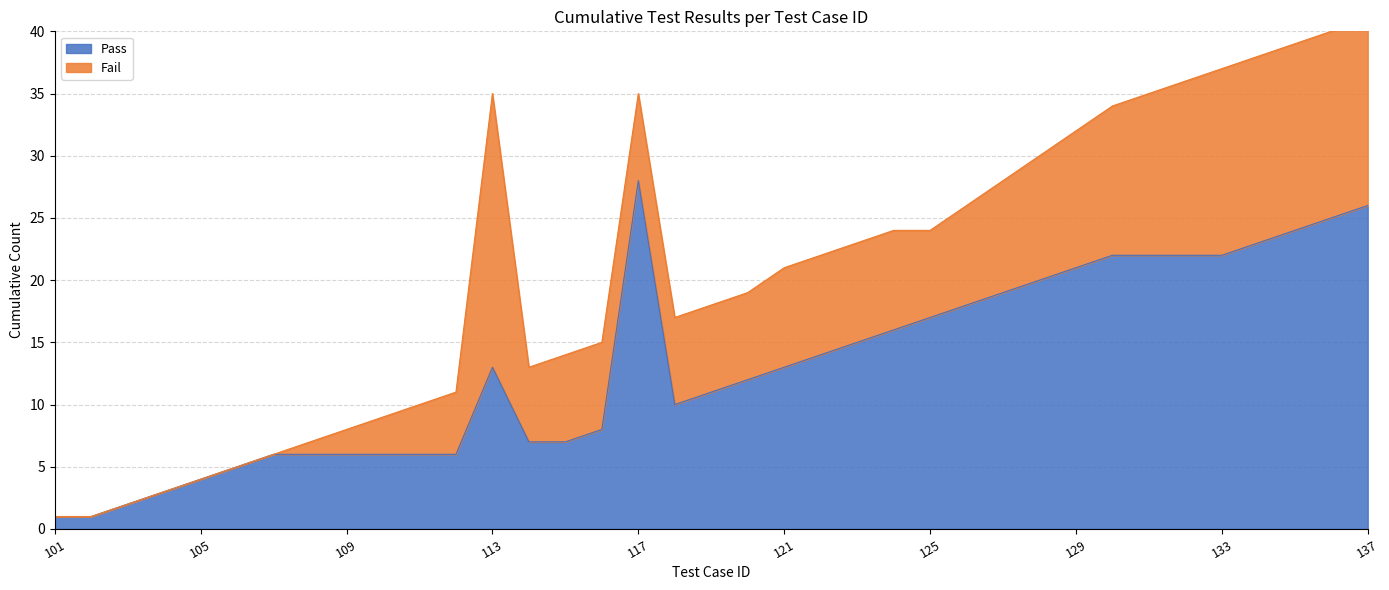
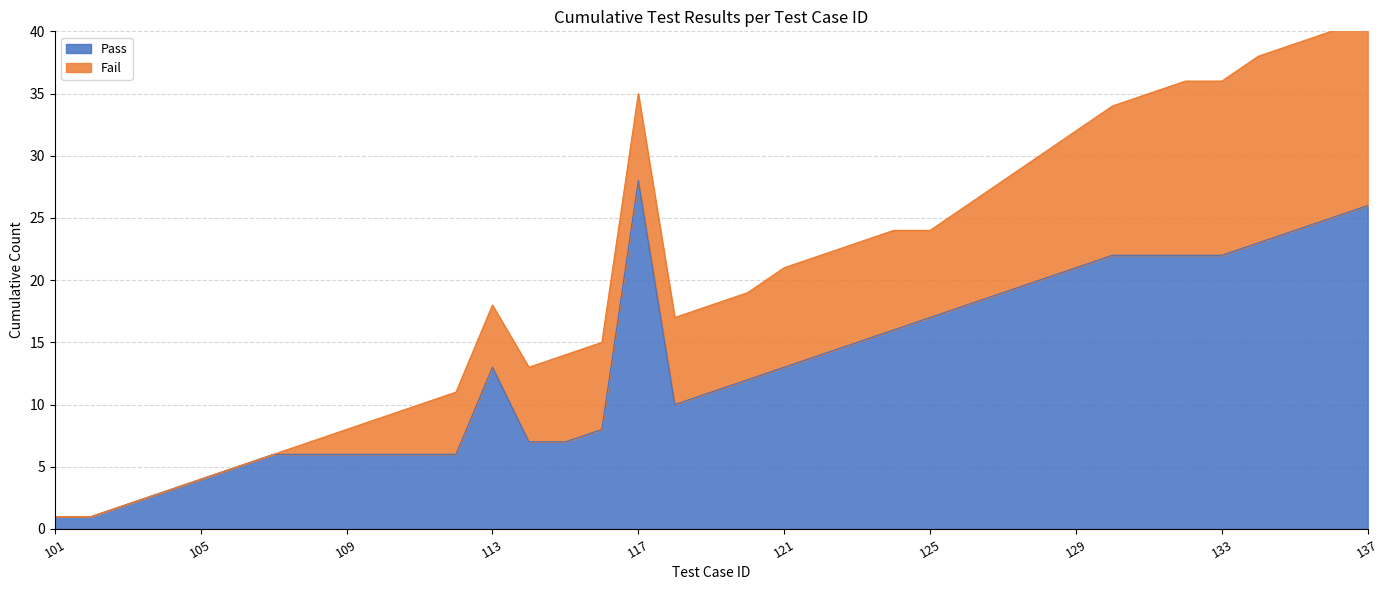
  {
    "Pass": {
      "109": 6,
      "113": 13,
      "117": 28,
      "121": 13,
      "125": 17,
      "129": 21,
      "133": 22,
      "137": 26
    },
    "Fail": {
      "109": 2,
-     "113": 22,
+     "113": 5,
      "117": 7,
      "121": 8,
      "125": 7,
      "129": 11,
-     "133": 15
+     "133": 14
    }
  }
